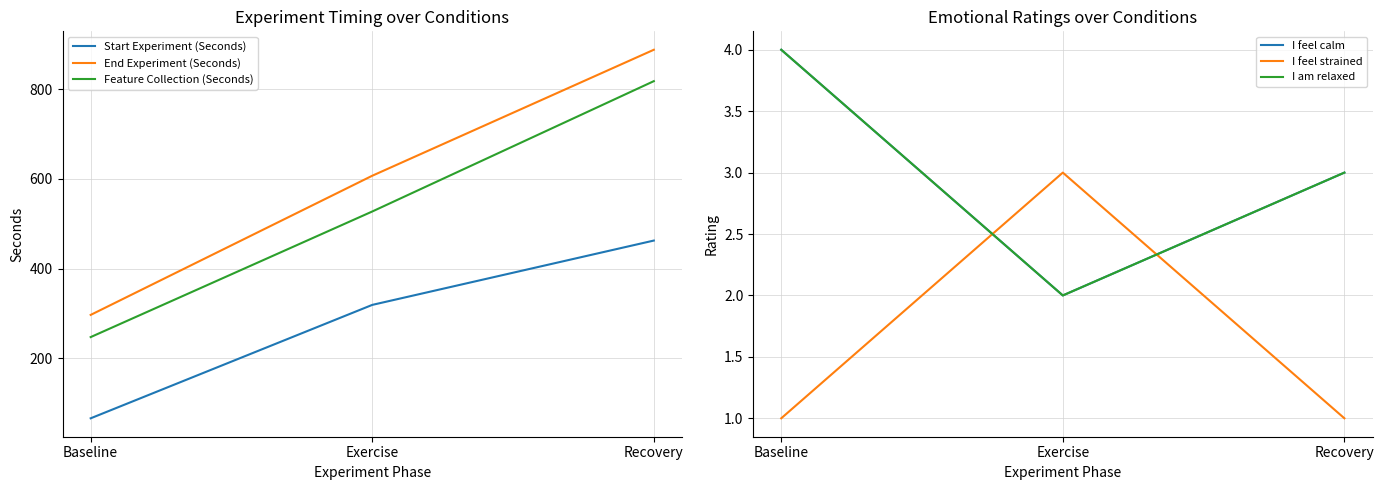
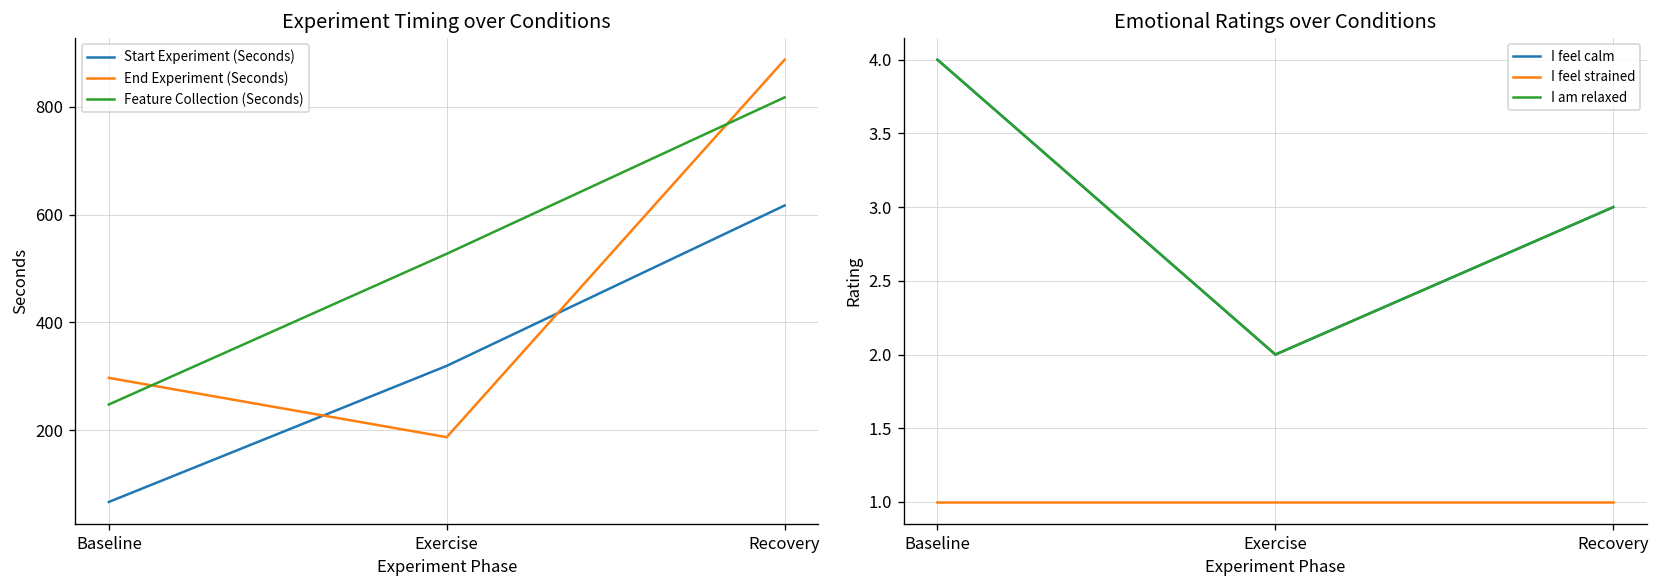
  {
    "Experiment Timing over Conditions": {
      "Start Experiment (Seconds)": {
        "Baseline": 70,
        "Exercise": 320,
-       "Recovery": 460
+       "Recovery": 620
      },
      "End Experiment (Seconds)": {
        "Baseline": 300,
-       "Exercise": 610,
+       "Exercise": 190,
        "Recovery": 890
      },
      "Feature Collection (Seconds)": {
        "Baseline": 250,
        "Exercise": 530,
        "Recovery": 820
      }
    },
    "Emotional Ratings over Conditions": {
      "I am relaxed": {
        "Baseline": 4,
        "Exercise": 2,
        "Recovery": 3
      },
      "I feel strained": {
        "Baseline": 1,
-       "Exercise": 3,
+       "Exercise": 1,
        "Recovery": 1
      }
    }
  }
